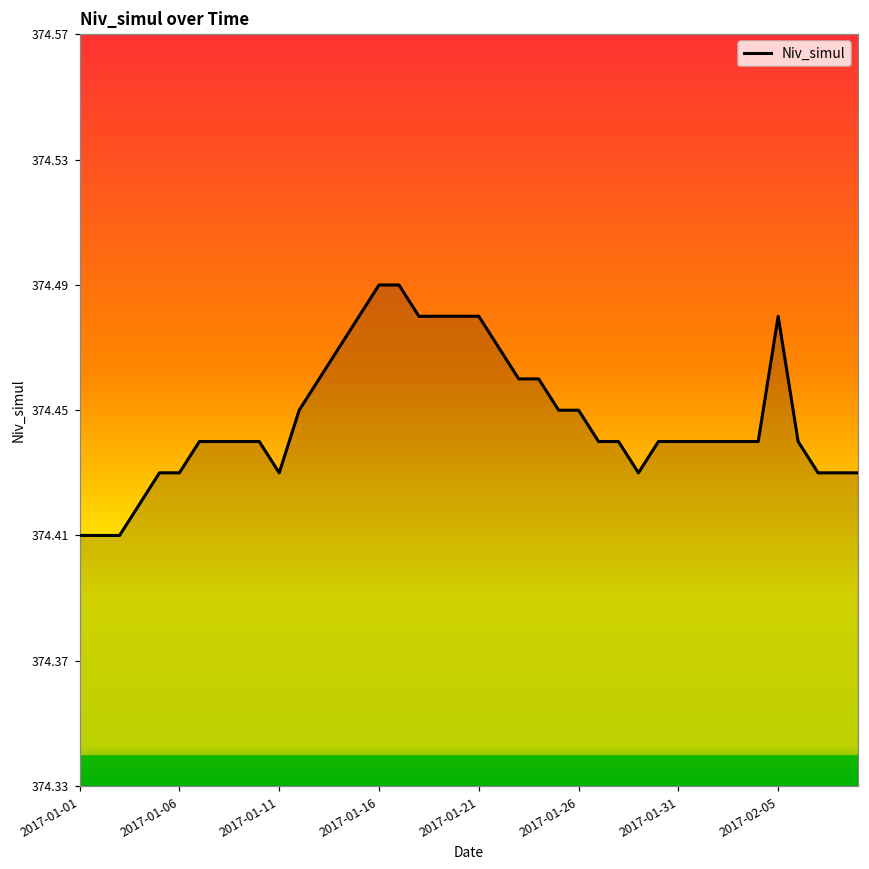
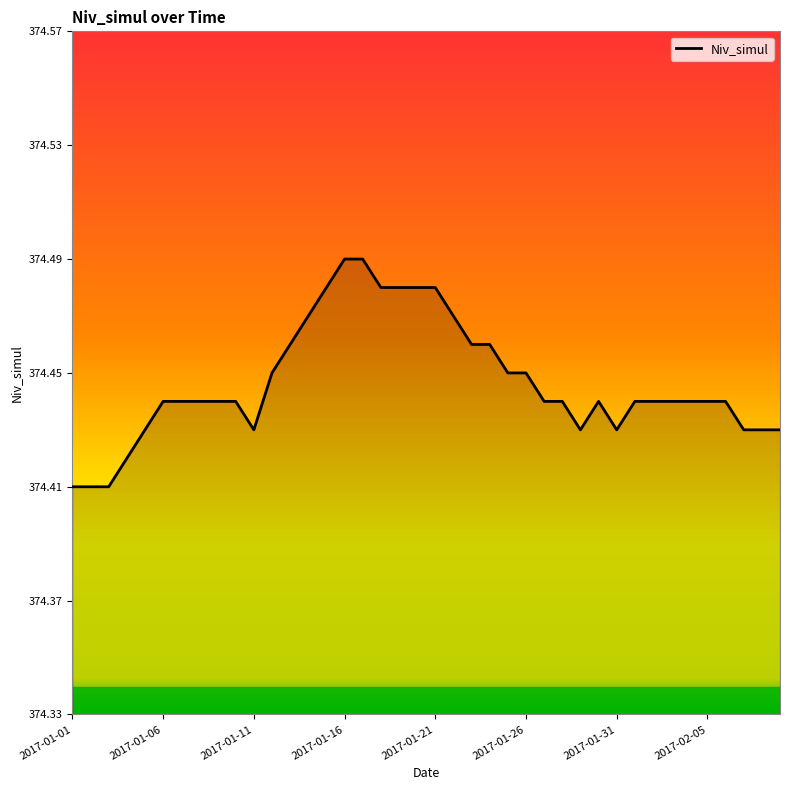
  {
    "2017-01-01": 374.41,
-   "2017-01-06": 374.43,
+   "2017-01-06": 374.44,
    "2017-01-11": 374.43,
    "2017-01-16": 374.49,
    "2017-01-21": 374.48,
    "2017-01-26": 374.45,
-   "2017-01-31": 374.44,
-   "2017-02-05": 374.48
+   "2017-01-31": 374.43,
+   "2017-02-05": 374.44
  }
